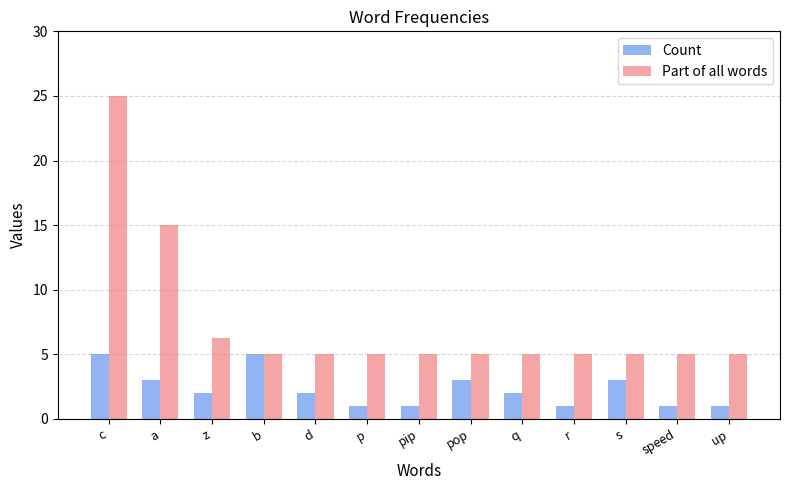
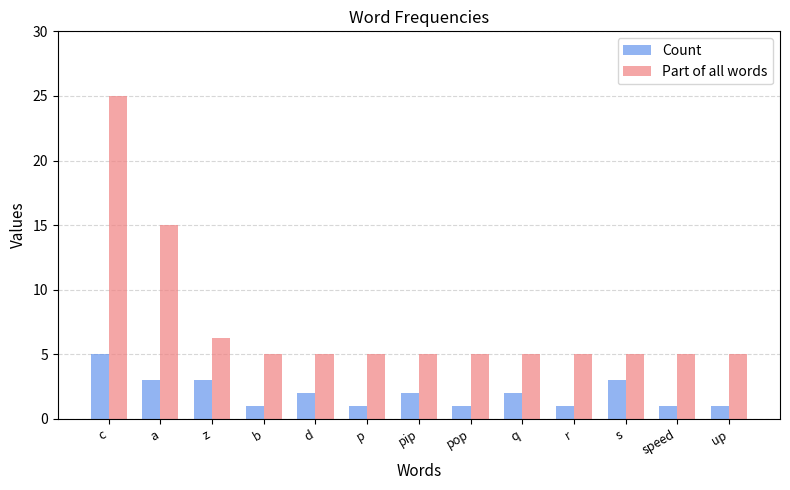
  {
    "Count": {
      "c": 5,
      "a": 3,
-     "z": 2,
-     "b": 5,
+     "z": 3,
+     "b": 1,
      "d": 2,
      "p": 1,
-     "pip": 1,
-     "pop": 3,
+     "pip": 2,
+     "pop": 1,
      "q": 2,
      "r": 1,
      "s": 3,
      "speed": 1,
      "up": 1
    },
    "Part of all words": {
      "c": 25,
      "a": 15,
      "z": 6.3,
      "b": 5,
      "d": 5,
      "p": 5,
      "pip": 5,
      "pop": 5,
      "q": 5,
      "r": 5,
      "s": 5,
      "speed": 5,
      "up": 5
    }
  }
